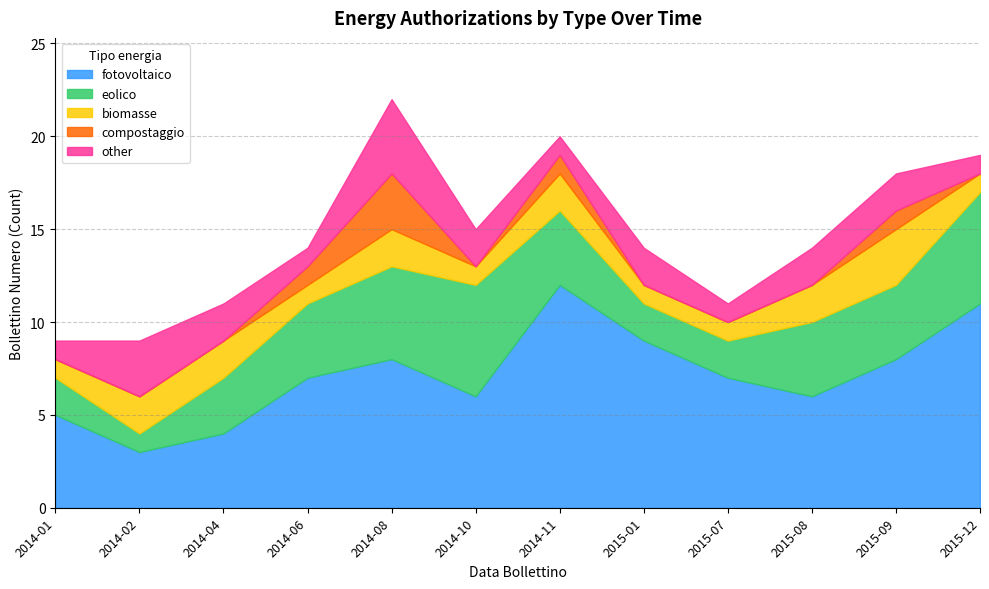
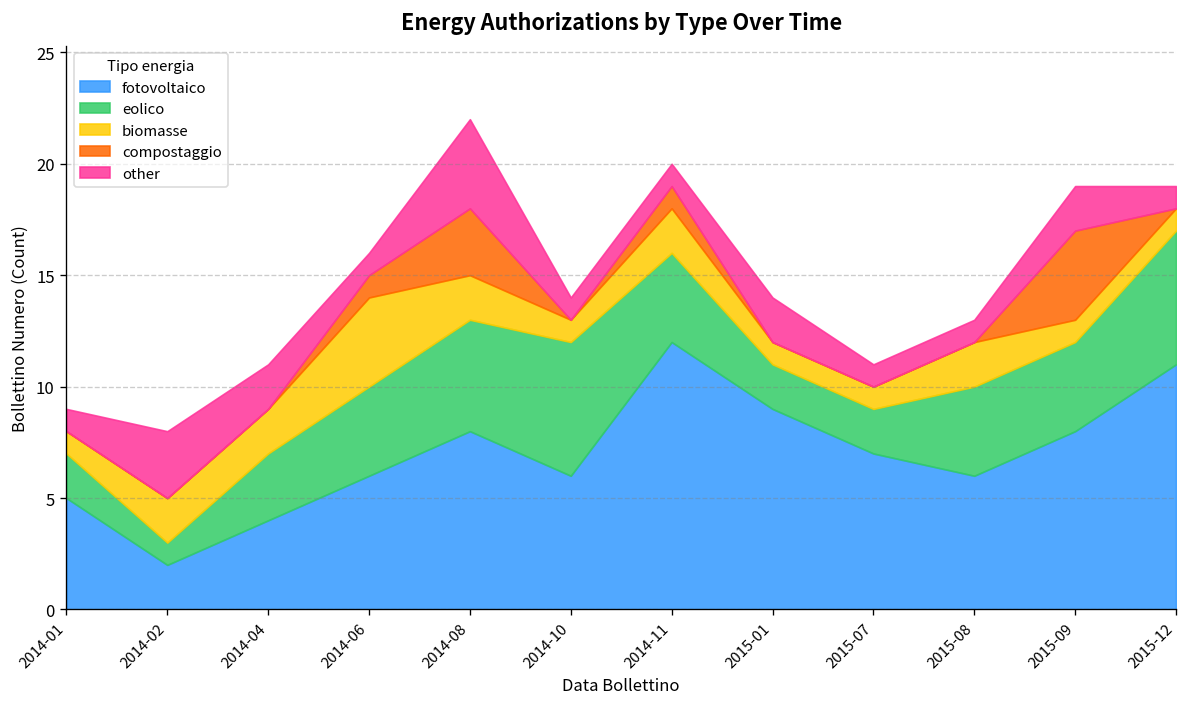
  {
    "fotovoltaico": {
      "2014-01": 5,
-     "2014-02": 3,
+     "2014-02": 2,
      "2014-04": 4,
-     "2014-06": 7,
+     "2014-06": 6,
      "2014-08": 8,
      "2014-10": 6,
      "2014-11": 12,
      "2015-01": 9,
      "2015-07": 7,
      "2015-08": 6,
      "2015-09": 8,
      "2015-12": 11
    },
    "eolico": {
      "2014-01": 2,
      "2014-02": 1,
      "2014-04": 3,
      "2014-06": 4,
      "2014-08": 5,
      "2014-10": 6,
      "2014-11": 4,
      "2015-01": 2,
      "2015-07": 2,
      "2015-08": 4,
      "2015-09": 4,
      "2015-12": 6
    },
    "biomasse": {
-     "2014-06": 1,
+     "2014-06": 4,
      "2014-08": 2,
      "2014-11": 2,
-     "2015-09": 3
+     "2015-09": 1
    },
    "compostaggio": {
      "2014-06": 1,
      "2014-08": 3,
      "2014-11": 1,
-     "2015-09": 1
+     "2015-09": 4
    },
    "other": {
      "2014-01": 1,
      "2014-02": 3,
      "2014-04": 2,
      "2014-06": 1,
      "2014-08": 4,
-     "2014-10": 2,
+     "2014-10": 1,
      "2014-11": 1,
      "2015-01": 2,
      "2015-07": 1,
-     "2015-08": 2,
+     "2015-08": 1,
      "2015-09": 2,
      "2015-12": 1
    }
  }
